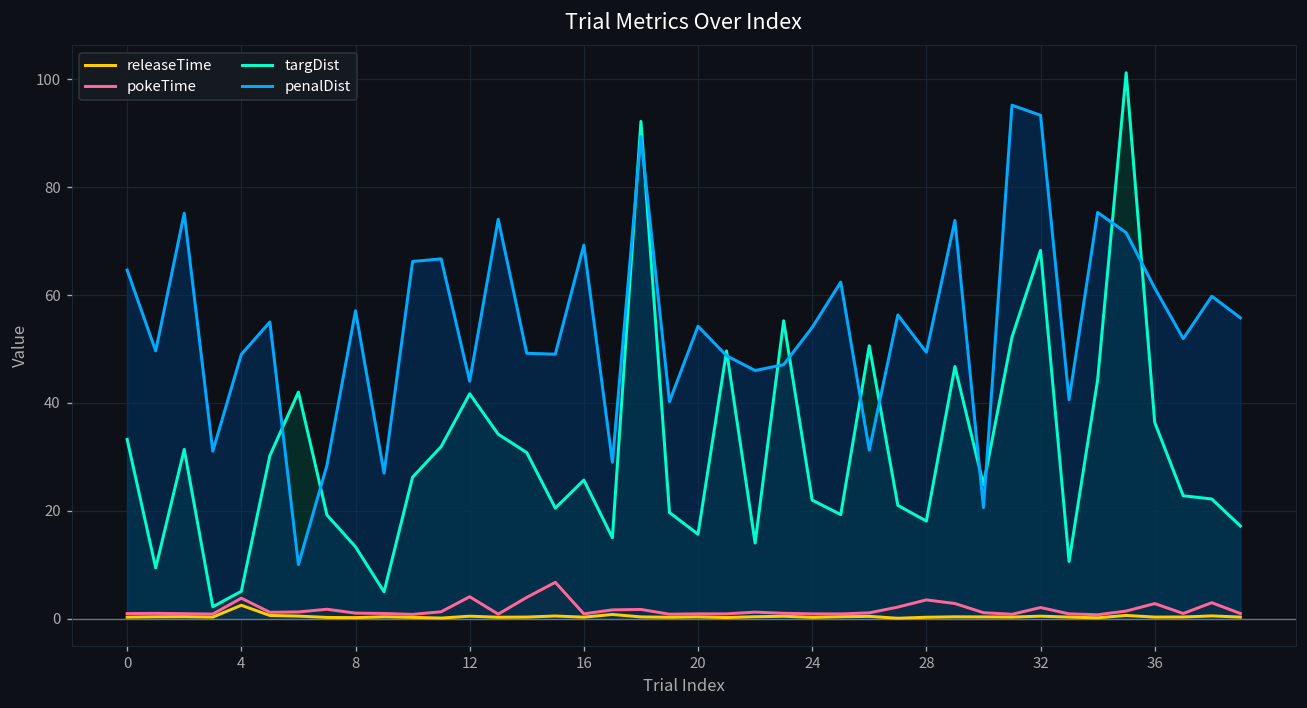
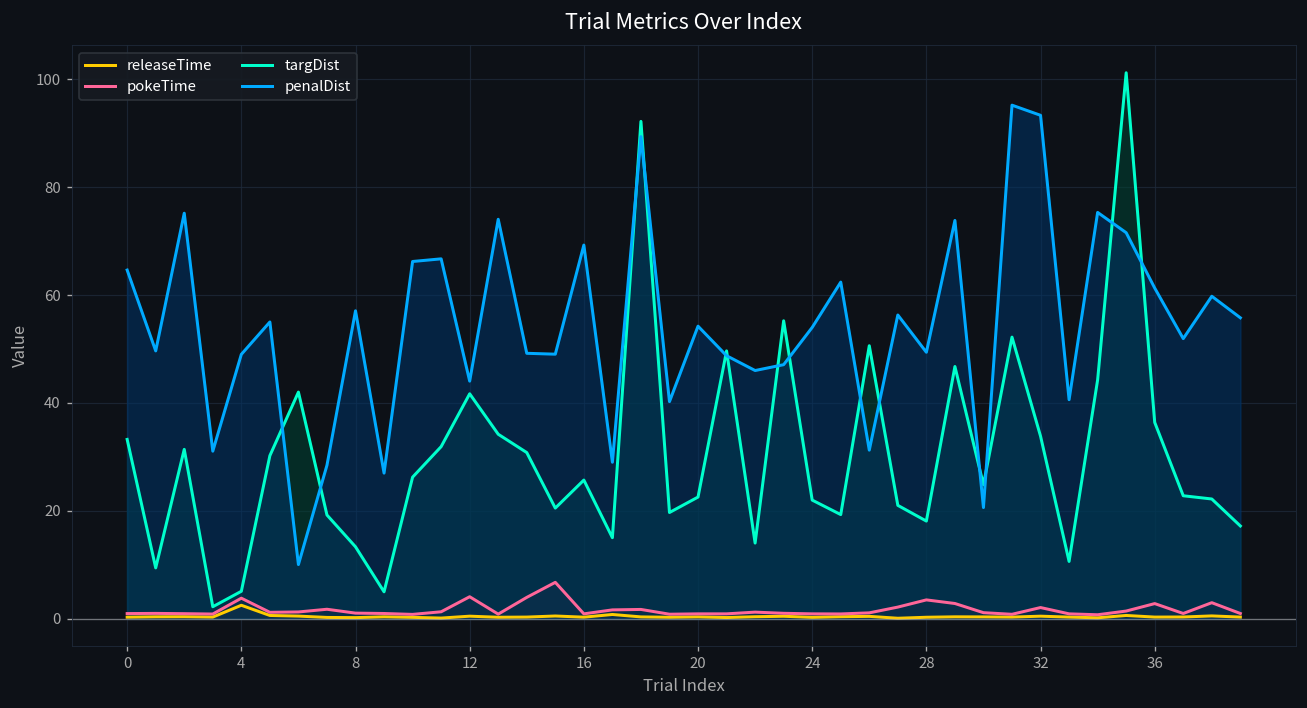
  {
    "releaseTime": {
      "0": 0,
      "4": 3,
      "8": 0,
      "12": 0,
      "16": 0,
      "20": 0,
      "24": 0,
      "28": 0,
      "32": 0,
      "36": 0
    },
    "pokeTime": {
      "0": 1,
      "4": 4,
      "8": 1,
      "12": 4,
      "16": 1,
      "20": 1,
      "24": 1,
      "28": 4,
      "32": 2,
      "36": 3
    },
    "targDist": {
      "0": 33,
      "4": 5,
      "8": 13,
      "12": 42,
      "16": 26,
-     "20": 16,
+     "20": 23,
      "24": 22,
      "28": 18,
-     "32": 68,
+     "32": 34,
      "36": 36
    },
    "penalDist": {
      "0": 65,
      "4": 49,
      "8": 57,
      "12": 44,
      "16": 69,
      "20": 54,
      "24": 54,
      "28": 49,
      "32": 93,
      "36": 61
    }
  }
